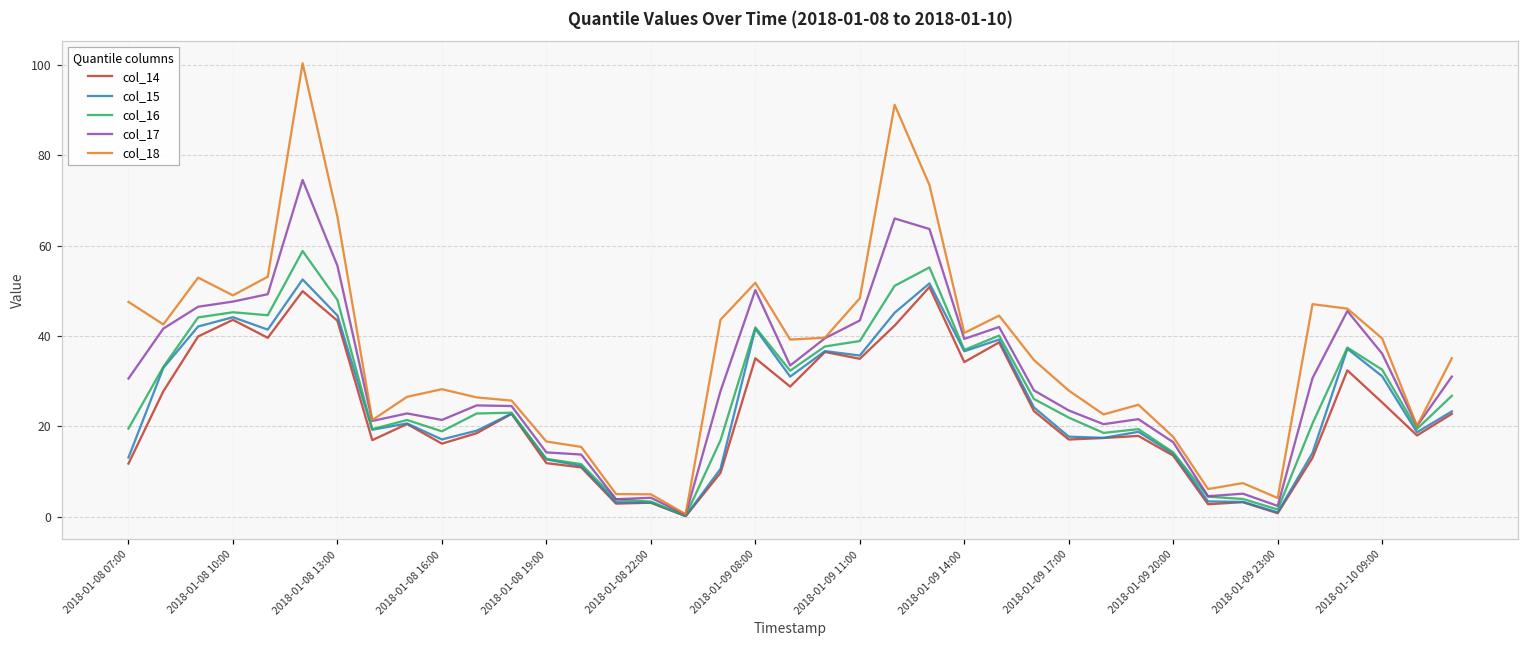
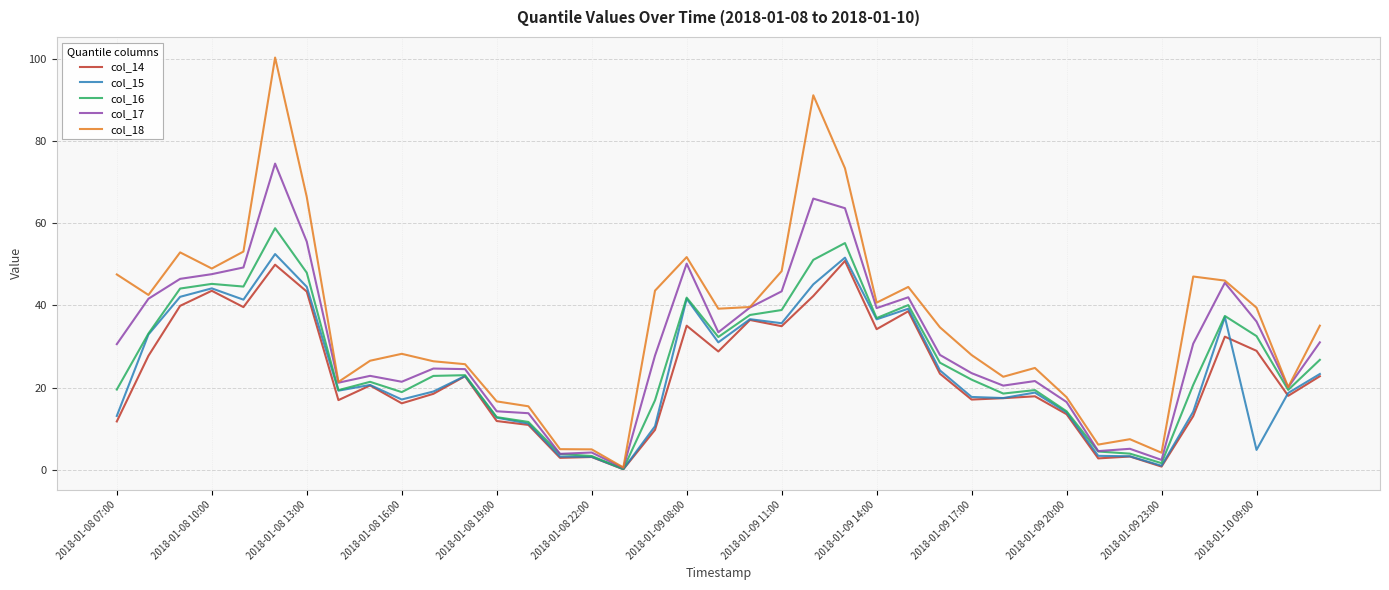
  {
    "col_14": {
      "2018-01-08 07:00": 12,
      "2018-01-08 13:00": 43,
      "2018-01-08 16:00": 16,
      "2018-01-08 19:00": 12,
      "2018-01-09 08:00": 35,
      "2018-01-09 11:00": 35,
      "2018-01-09 14:00": 34,
      "2018-01-09 17:00": 17,
-     "2018-01-10 09:00": 25
+     "2018-01-10 09:00": 29
    },
    "col_15": {
      "2018-01-08 07:00": 13,
      "2018-01-08 13:00": 45,
      "2018-01-08 16:00": 17,
      "2018-01-09 11:00": 36,
      "2018-01-09 17:00": 18,
-     "2018-01-10 09:00": 31
+     "2018-01-10 09:00": 5
    },
    "col_16": {
      "2018-01-08 07:00": 20,
      "2018-01-08 10:00": 45,
      "2018-01-08 13:00": 48,
      "2018-01-08 16:00": 19,
      "2018-01-09 11:00": 39,
      "2018-01-09 17:00": 22,
      "2018-01-09 23:00": 2,
      "2018-01-10 09:00": 33
    },
    "col_17": {
      "2018-01-08 07:00": 31,
      "2018-01-08 10:00": 48,
      "2018-01-08 13:00": 56,
      "2018-01-08 16:00": 21,
      "2018-01-08 19:00": 14,
      "2018-01-08 22:00": 4,
      "2018-01-09 08:00": 50,
      "2018-01-09 11:00": 43,
      "2018-01-09 14:00": 39,
      "2018-01-09 17:00": 24,
      "2018-01-09 20:00": 16,
      "2018-01-09 23:00": 2,
      "2018-01-10 09:00": 36
    },
    "col_18": {
      "2018-01-08 07:00": 48,
      "2018-01-08 10:00": 49,
      "2018-01-08 13:00": 66,
      "2018-01-08 16:00": 28,
      "2018-01-08 19:00": 17,
      "2018-01-08 22:00": 5,
      "2018-01-09 08:00": 52,
      "2018-01-09 11:00": 48,
      "2018-01-09 14:00": 41,
      "2018-01-09 17:00": 28,
      "2018-01-09 20:00": 18,
      "2018-01-09 23:00": 4,
      "2018-01-10 09:00": 39
    }
  }
